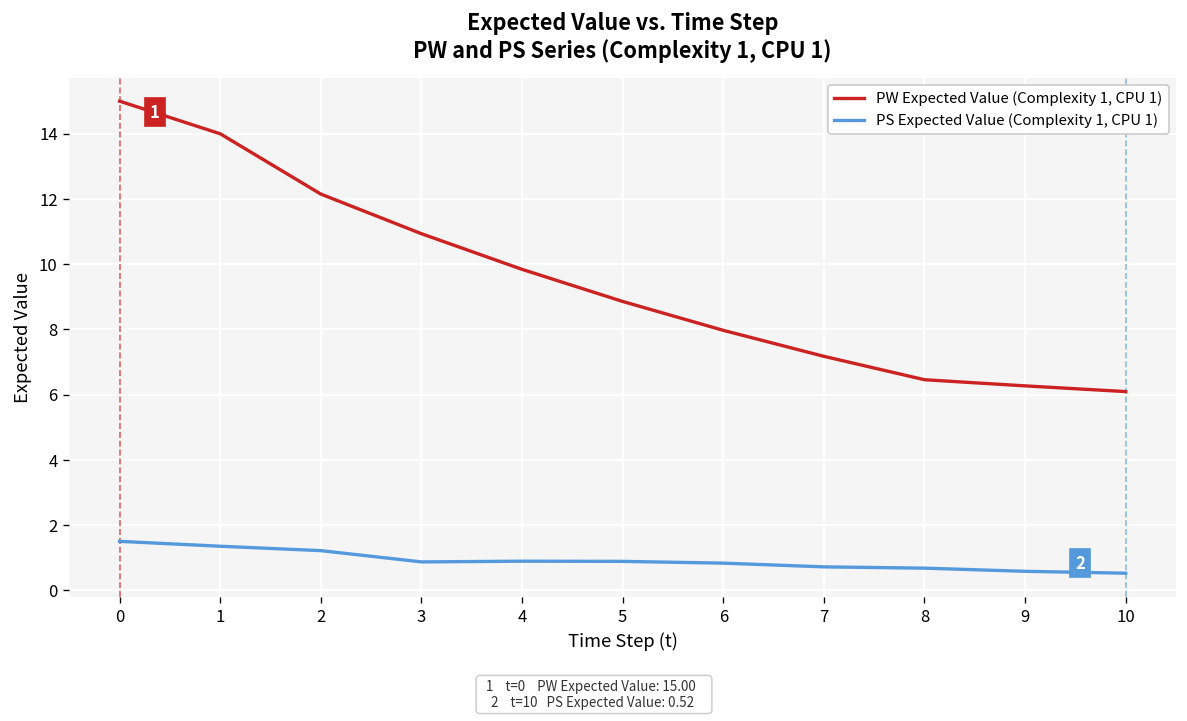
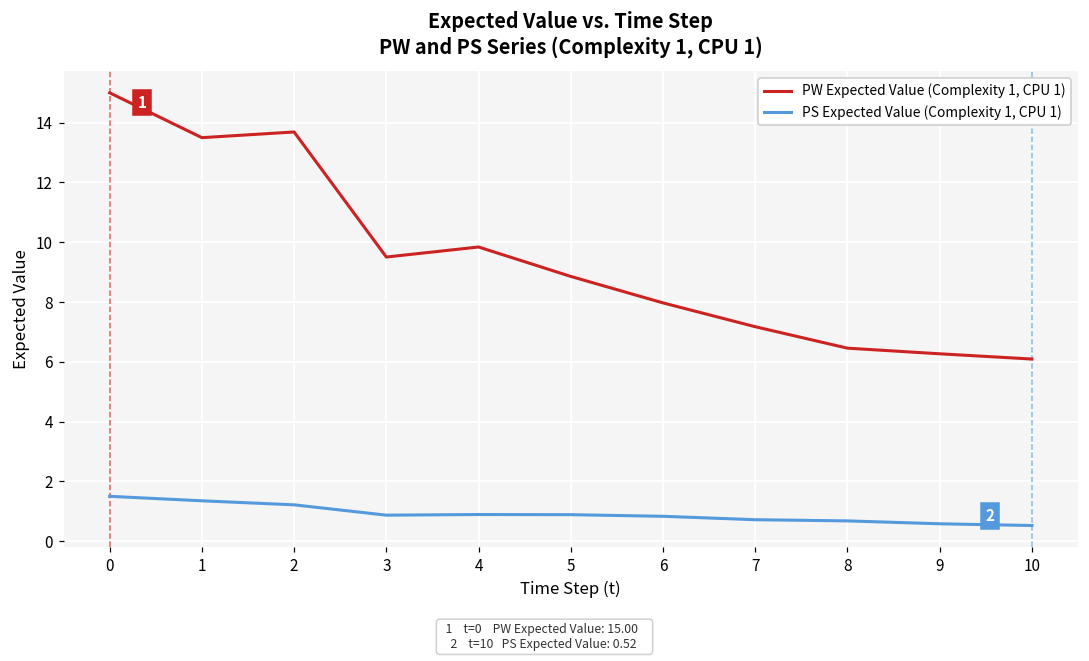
  {
    "PW Expected Value (Complexity 1, CPU 1)": {
      "0": 15.0,
-     "1": 14.0,
-     "2": 12.2,
-     "3": 10.9,
+     "1": 13.5,
+     "2": 13.7,
+     "3": 9.5,
      "4": 9.8,
      "5": 8.9,
      "6": 8.0,
      "7": 7.2,
      "8": 6.5,
      "9": 6.3,
      "10": 6.1
    },
    "PS Expected Value (Complexity 1, CPU 1)": {
      "0": 1.5,
      "1": 1.4,
      "2": 1.2,
      "3": 0.9,
      "4": 0.9,
      "5": 0.9,
      "6": 0.8,
      "7": 0.7,
      "8": 0.7,
      "9": 0.6,
      "10": 0.5
    }
  }
